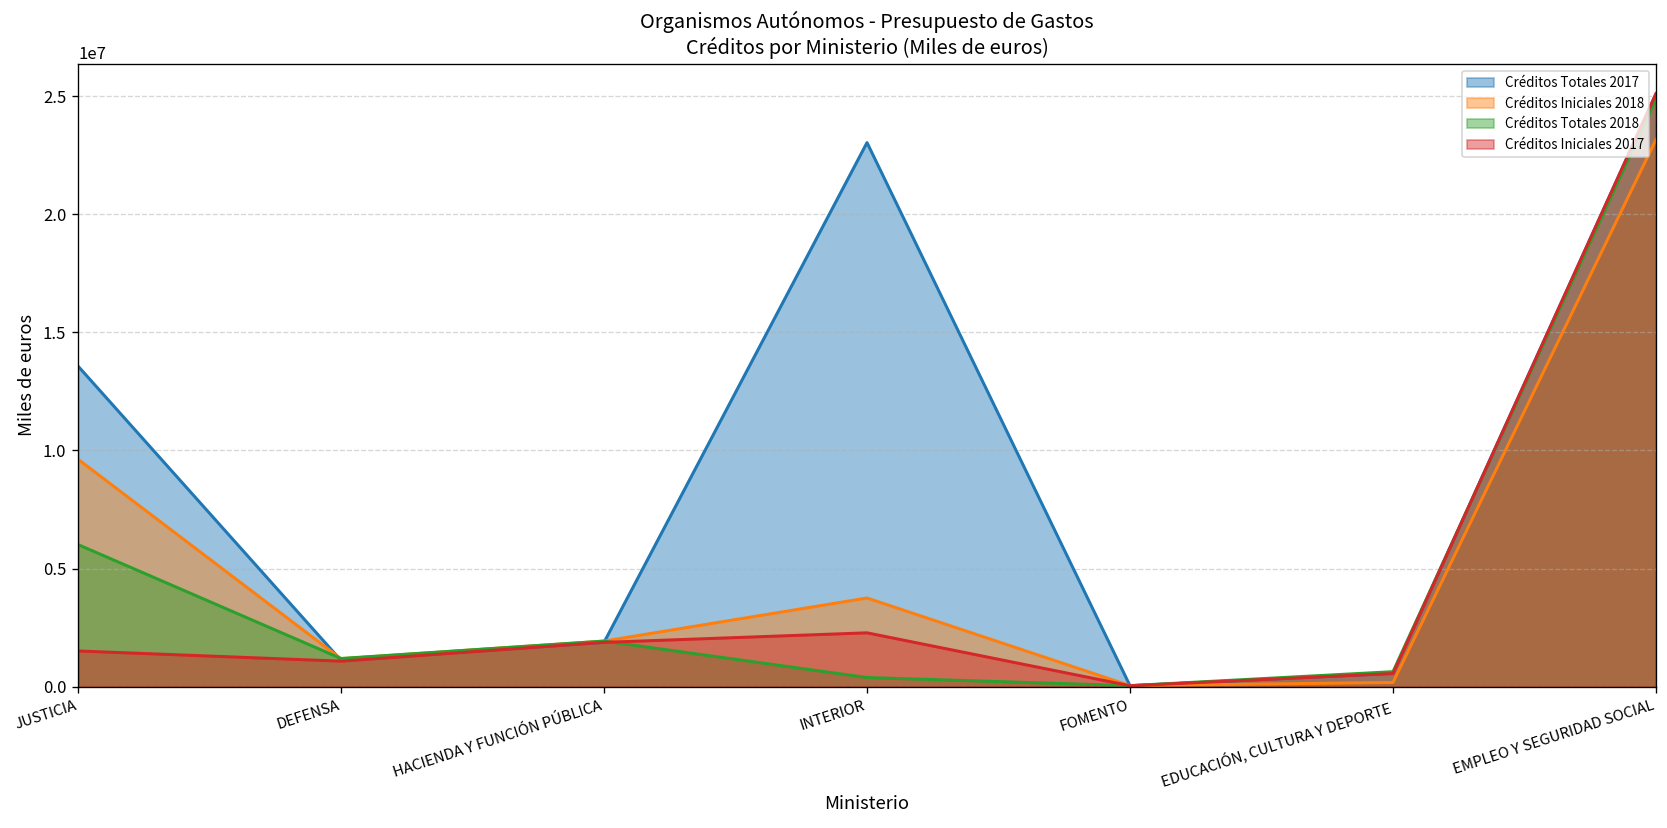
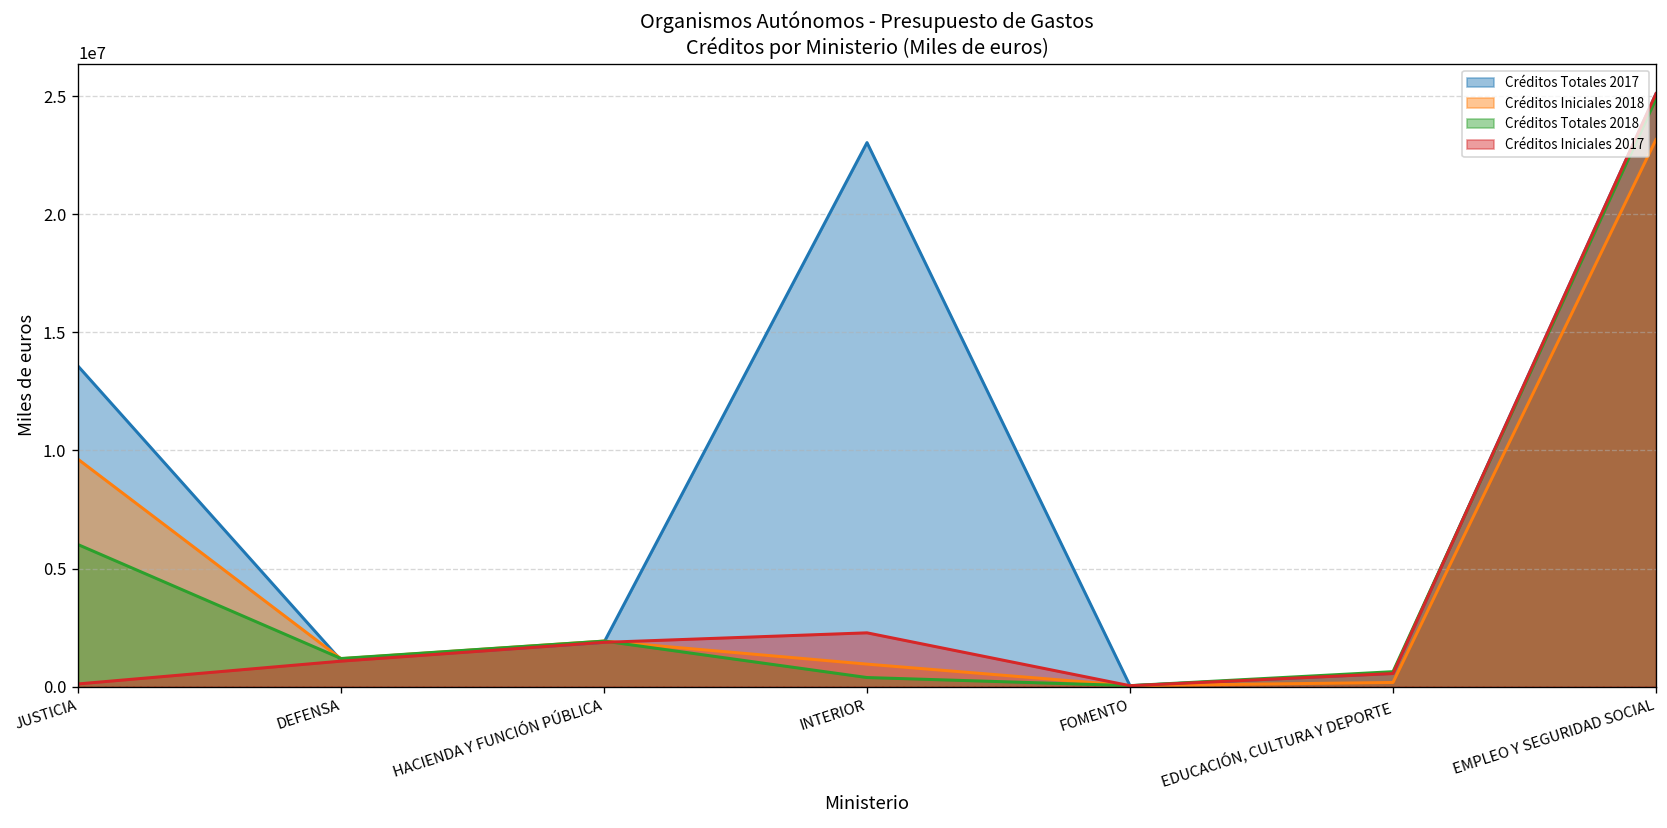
  {
    "Créditos Totales 2017": {
      "JUSTICIA": 13600000,
      "INTERIOR": 23000000
    },
    "Créditos Iniciales 2018": {
      "JUSTICIA": 9600000,
-     "INTERIOR": 3800000,
+     "INTERIOR": 1000000,
      "EDUCACIÓN, CULTURA Y DEPORTE": 200000,
      "EMPLEO Y SEGURIDAD SOCIAL": 23200000
    },
    "Créditos Totales 2018": {
      "JUSTICIA": 6000000,
      "INTERIOR": 400000,
      "EMPLEO Y SEGURIDAD SOCIAL": 24900000
    },
    "Créditos Iniciales 2017": {
-     "JUSTICIA": 1500000,
+     "JUSTICIA": 100000,
      "INTERIOR": 2300000
    }
  }
